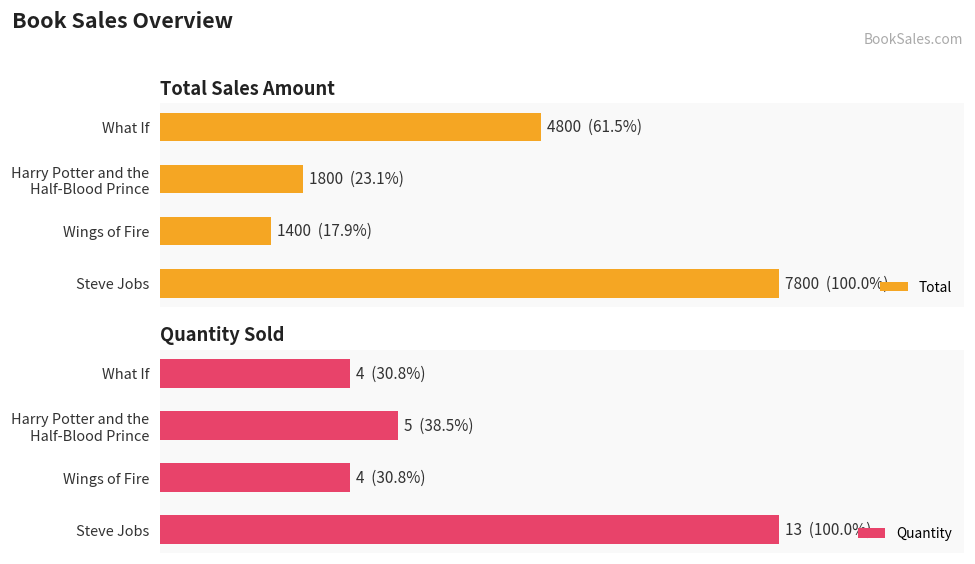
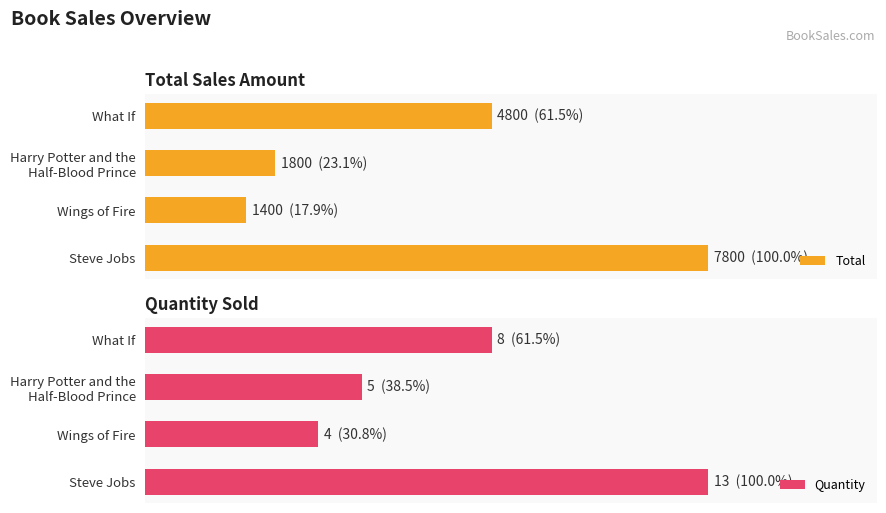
  {
    "Total Sales Amount": {
      "What If": "(61.5%)",
      "Harry Potter and the Half-Blood Prince": "(23.1%)",
      "Wings of Fire": "(17.9%)",
      "Steve Jobs": "(100.0%)"
    },
    "Quantity Sold": {
-     "What If": "4 (30.8%)",
+     "What If": "8 (61.5%)",
      "Harry Potter and the Half-Blood Prince": "(38.5%)",
      "Wings of Fire": "(30.8%)",
      "Steve Jobs": "(100.0%)"
    }
  }
